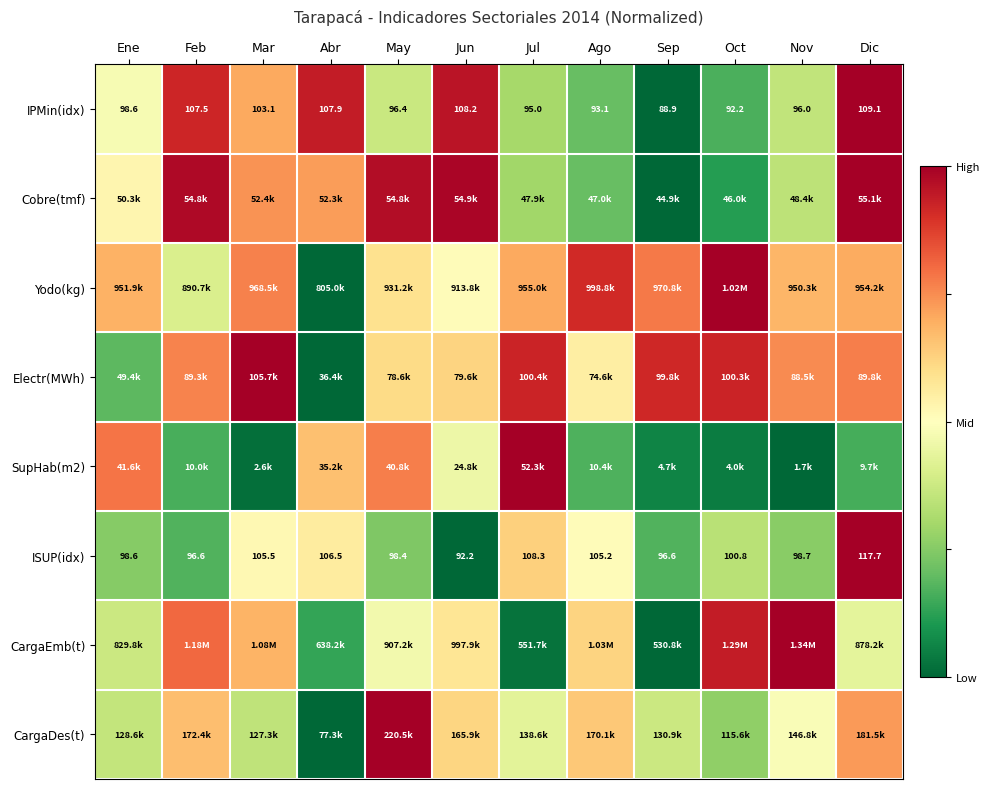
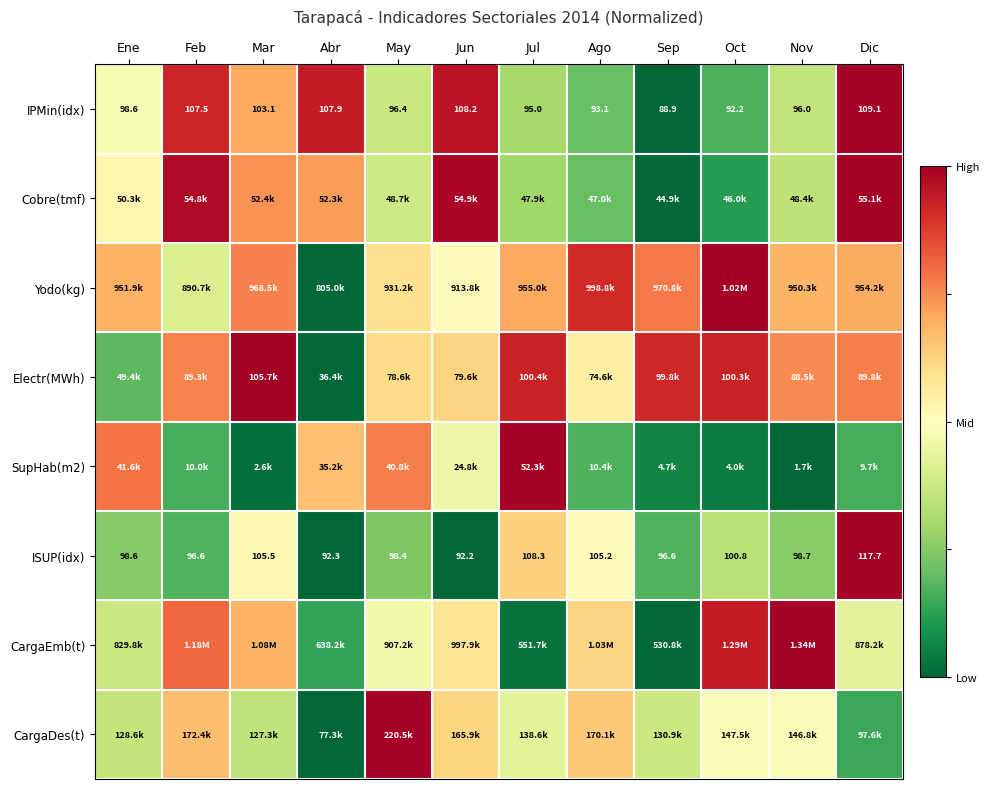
  {
    "IPMin(idx)": {
      "Ene": "98.6",
      "Feb": "107.5",
      "Mar": "103.1",
      "Abr": "107.9",
      "May": "96.4",
      "Jun": "108.2",
      "Jul": "95.0",
      "Ago": "93.1",
      "Sep": "88.9",
      "Oct": "92.2",
      "Nov": "96.0",
      "Dic": "109.1"
    },
    "Cobre(tmf)": {
      "Ene": "50.3k",
      "Feb": "54.8k",
      "Mar": "52.4k",
      "Abr": "52.3k",
-     "May": "54.8k",
+     "May": "48.7k",
      "Jun": "54.9k",
      "Jul": "47.9k",
      "Ago": "47.0k",
      "Sep": "44.9k",
      "Oct": "46.0k",
      "Nov": "48.4k",
      "Dic": "55.1k"
    },
    "Yodo(kg)": {
      "Ene": "951.9k",
      "Feb": "890.7k",
      "Mar": "968.5k",
      "Abr": "805.0k",
      "May": "931.2k",
      "Jun": "913.8k",
      "Jul": "955.0k",
      "Ago": "998.8k",
      "Sep": "970.8k",
      "Oct": "1.02M",
      "Nov": "950.3k",
      "Dic": "954.2k"
    },
    "Electr(MWh)": {
      "Ene": "49.4k",
      "Feb": "89.3k",
      "Mar": "105.7k",
      "Abr": "36.4k",
      "May": "78.6k",
      "Jun": "79.6k",
      "Jul": "100.4k",
      "Ago": "74.6k",
      "Sep": "99.8k",
      "Oct": "100.3k",
      "Nov": "88.5k",
      "Dic": "89.8k"
    },
    "SupHab(m2)": {
      "Ene": "41.6k",
      "Feb": "10.0k",
      "Mar": "2.6k",
      "Abr": "35.2k",
      "May": "40.8k",
      "Jun": "24.8k",
      "Jul": "52.3k",
      "Ago": "10.4k",
      "Sep": "4.7k",
      "Oct": "4.0k",
      "Nov": "1.7k",
      "Dic": "9.7k"
    },
    "ISUP(idx)": {
      "Ene": "98.6",
      "Feb": "96.6",
      "Mar": "105.5",
-     "Abr": "106.5",
+     "Abr": "92.3",
      "May": "98.4",
      "Jun": "92.2",
      "Jul": "108.3",
      "Ago": "105.2",
      "Sep": "96.6",
      "Oct": "100.8",
      "Nov": "98.7",
      "Dic": "117.7"
    },
    "CargaEmb(t)": {
      "Ene": "829.8k",
      "Feb": "1.18M",
      "Mar": "1.08M",
      "Abr": "638.2k",
      "May": "907.2k",
      "Jun": "997.9k",
      "Jul": "551.7k",
      "Ago": "1.03M",
      "Sep": "530.8k",
      "Oct": "1.29M",
      "Nov": "1.34M",
      "Dic": "878.2k"
    },
    "CargaDes(t)": {
      "Ene": "128.6k",
      "Feb": "172.4k",
      "Mar": "127.3k",
      "Abr": "77.3k",
      "May": "220.5k",
      "Jun": "165.9k",
      "Jul": "138.6k",
      "Ago": "170.1k",
      "Sep": "130.9k",
-     "Oct": "115.6k",
+     "Oct": "147.5k",
      "Nov": "146.8k",
-     "Dic": "181.5k"
+     "Dic": "97.6k"
    }
  }
